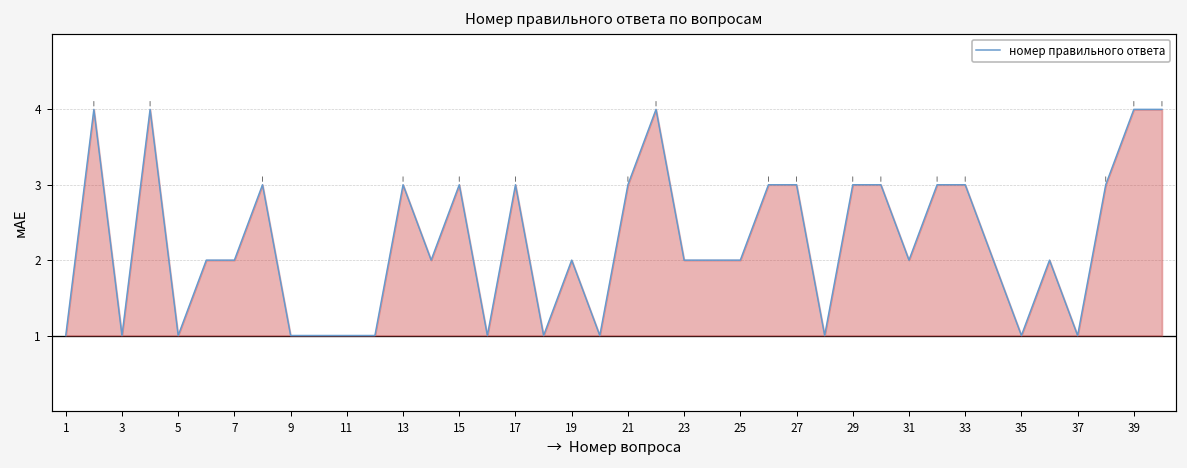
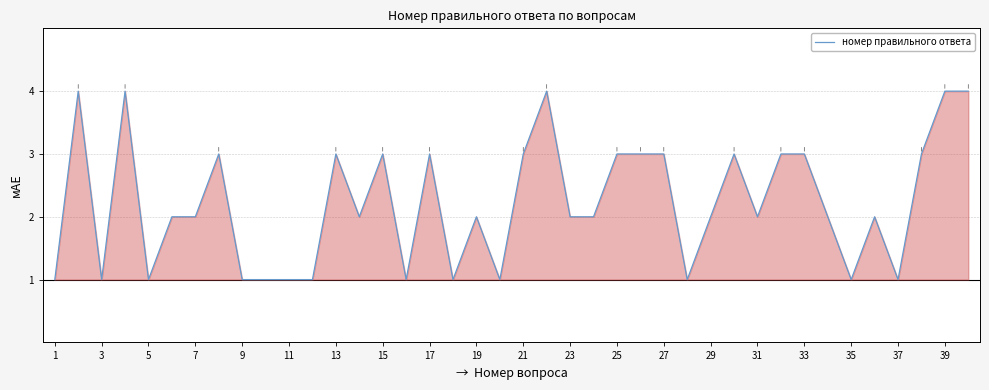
  {
    "1": 1,
    "3": 1,
    "5": 1,
    "7": 2,
    "9": 1,
    "11": 1,
    "13": 3,
    "15": 3,
    "17": 3,
    "19": 2,
    "21": 3,
    "23": 2,
-   "25": 2,
+   "25": 3,
    "27": 3,
-   "29": 3,
+   "29": 2,
    "31": 2,
    "33": 3,
    "35": 1,
    "37": 1,
    "39": 4
  }
